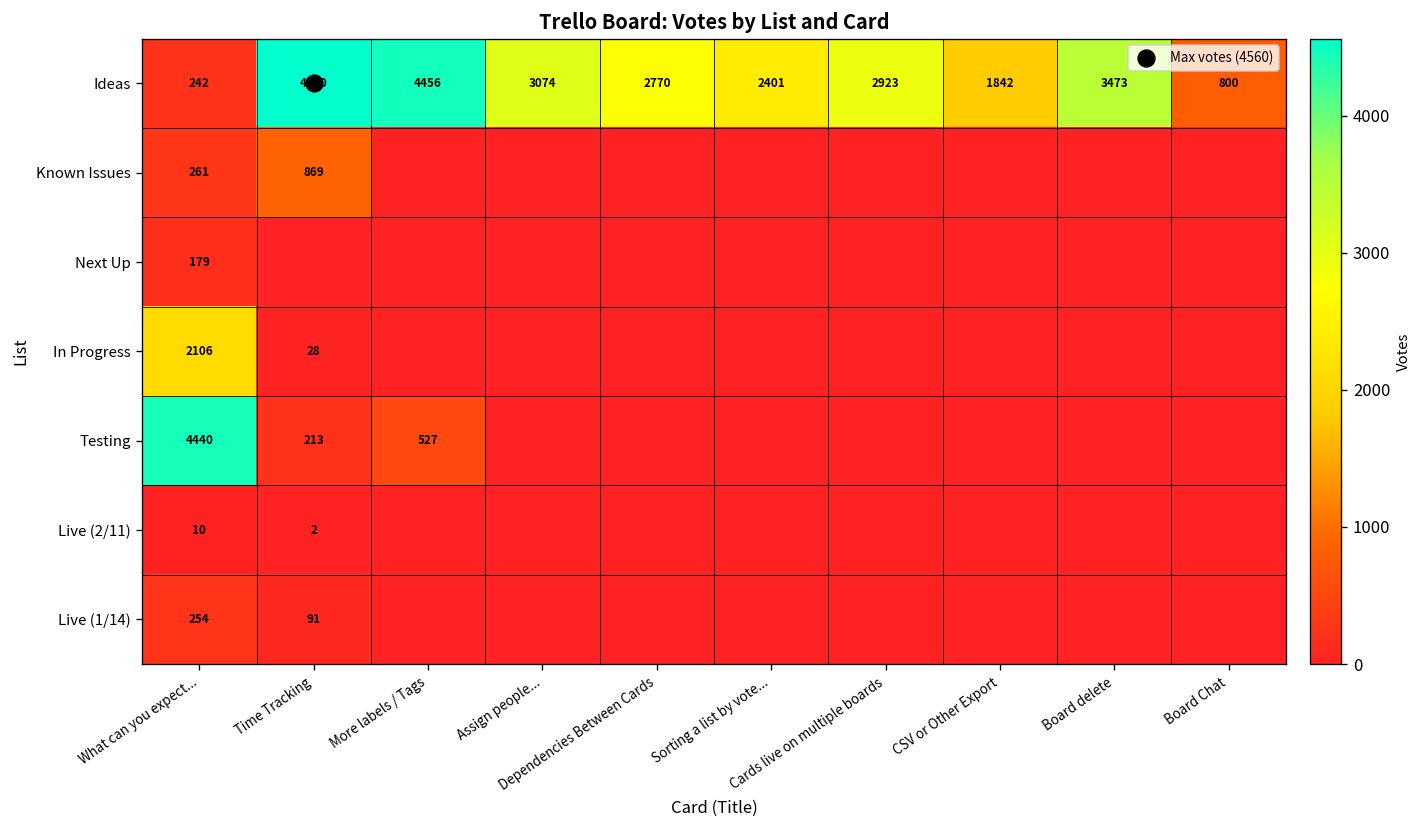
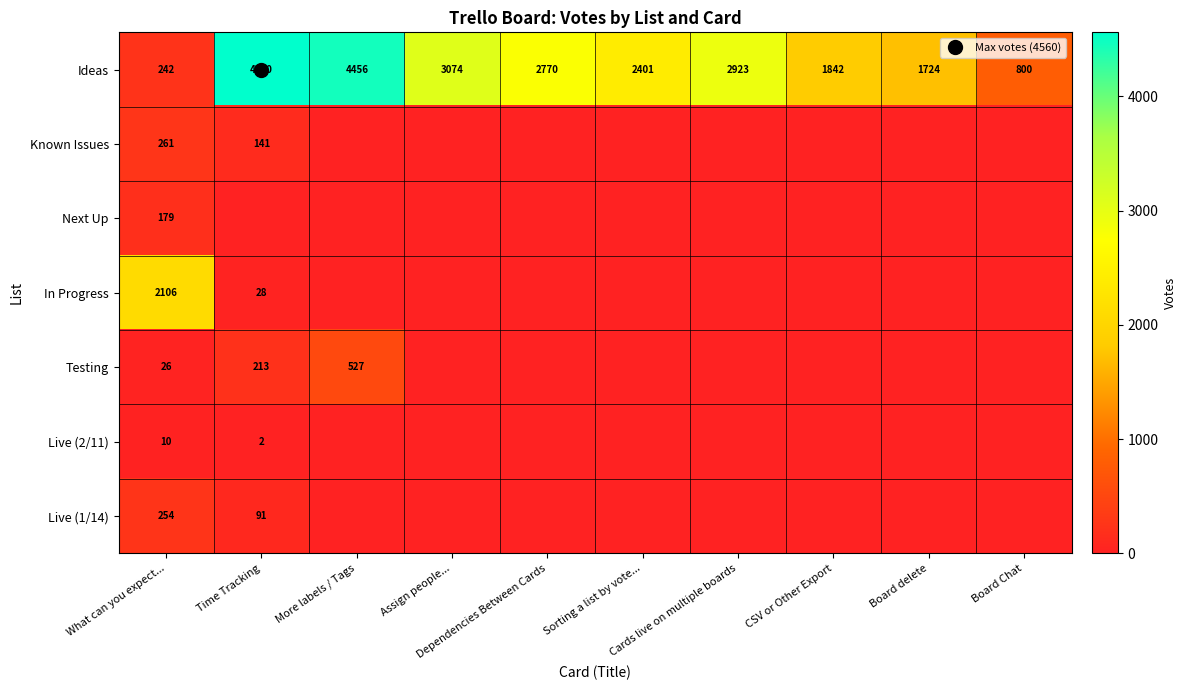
  {
    "Ideas": {
      "What can you expect...": 242,
      "More labels / Tags": 4456,
      "Assign people...": 3074,
      "Dependencies Between Cards": 2770,
      "Sorting a list by vote...": 2401,
      "Cards live on multiple boards": 2923,
      "CSV or Other Export": 1842,
-     "Board delete": 3473,
+     "Board delete": 1724,
      "Board Chat": 800
    },
    "Known Issues": {
      "What can you expect...": 261,
-     "Time Tracking": 869
+     "Time Tracking": 141
    },
    "Next Up": {
      "What can you expect...": 179
    },
    "In Progress": {
      "What can you expect...": 2106,
      "Time Tracking": 28
    },
    "Testing": {
-     "What can you expect...": 4440,
+     "What can you expect...": 26,
      "Time Tracking": 213,
      "More labels / Tags": 527
    },
    "Live (2/11)": {
      "What can you expect...": 10,
      "Time Tracking": 2
    },
    "Live (1/14)": {
      "What can you expect...": 254,
      "Time Tracking": 91
    }
  }
